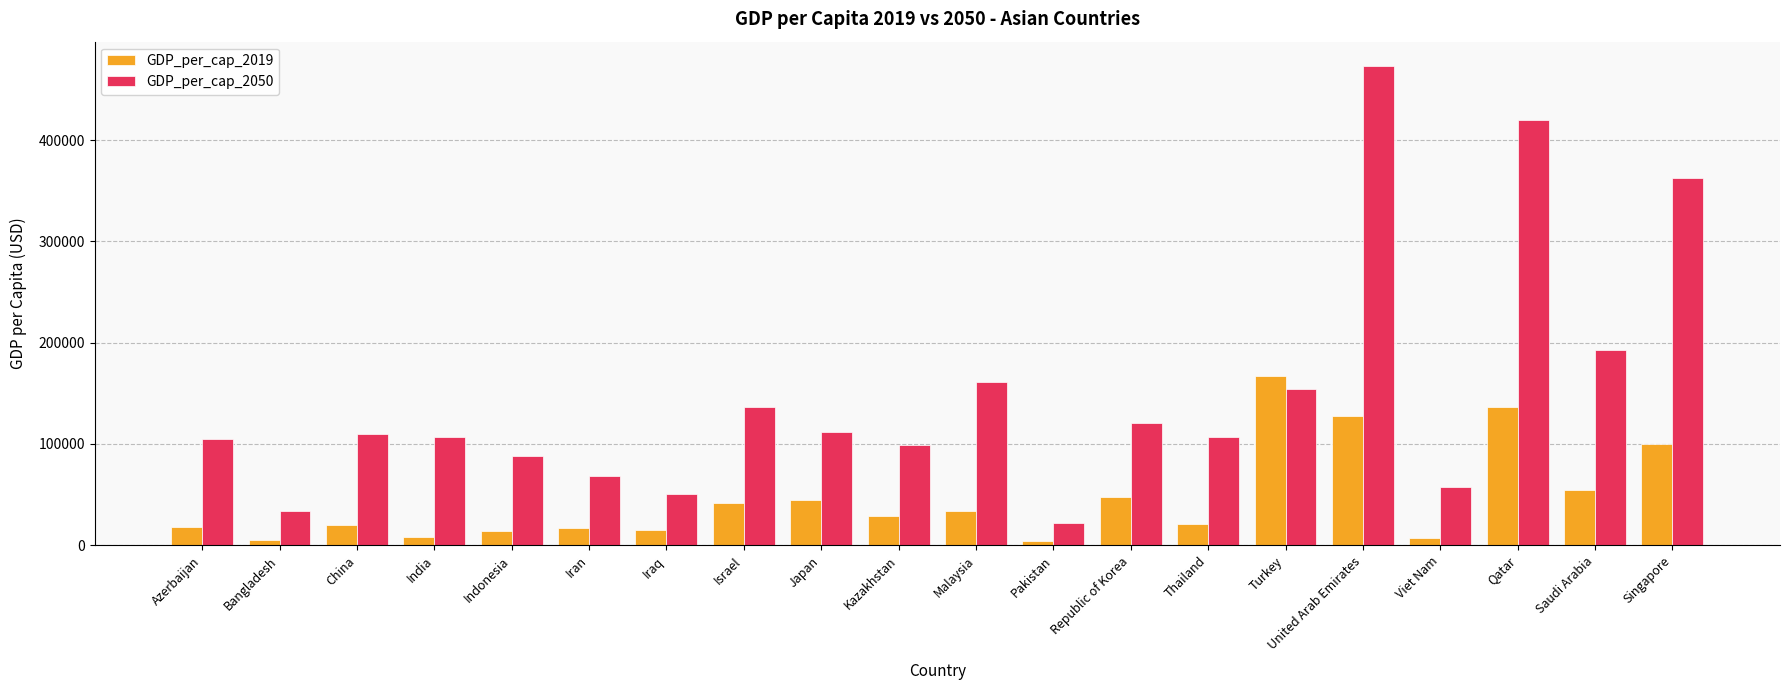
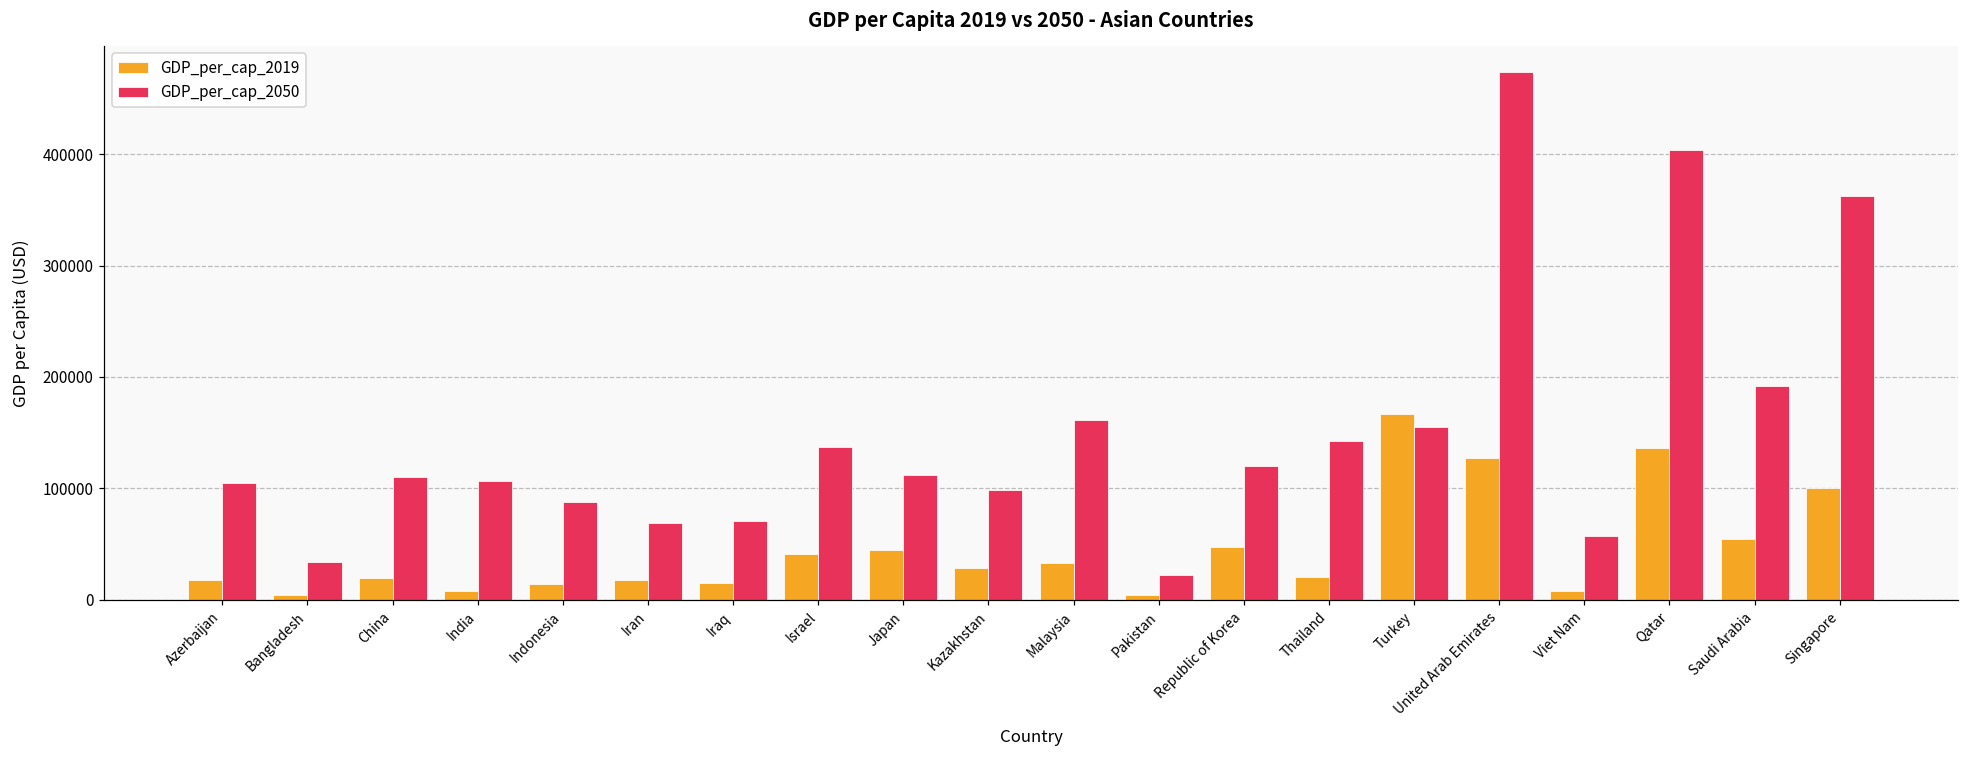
  {
    "GDP_per_cap_2019": {
      "Azerbaijan": 18000,
      "Bangladesh": 5000,
      "China": 20000,
      "India": 8000,
      "Indonesia": 15000,
      "Iran": 17000,
      "Iraq": 15000,
      "Israel": 42000,
      "Japan": 45000,
      "Kazakhstan": 29000,
      "Malaysia": 33000,
      "Pakistan": 5000,
      "Republic of Korea": 48000,
      "Thailand": 21000,
      "Turkey": 167000,
      "United Arab Emirates": 127000,
      "Viet Nam": 8000,
      "Qatar": 137000,
      "Saudi Arabia": 54000,
      "Singapore": 100000
    },
    "GDP_per_cap_2050": {
      "Azerbaijan": 105000,
      "Bangladesh": 34000,
      "China": 110000,
      "India": 107000,
      "Indonesia": 88000,
      "Iran": 69000,
-     "Iraq": 51000,
+     "Iraq": 71000,
      "Israel": 137000,
      "Japan": 112000,
      "Kazakhstan": 99000,
      "Malaysia": 162000,
      "Pakistan": 22000,
      "Republic of Korea": 120000,
-     "Thailand": 107000,
+     "Thailand": 143000,
      "Turkey": 155000,
      "United Arab Emirates": 473000,
      "Viet Nam": 57000,
-     "Qatar": 420000,
+     "Qatar": 404000,
      "Saudi Arabia": 192000,
      "Singapore": 362000
    }
  }
